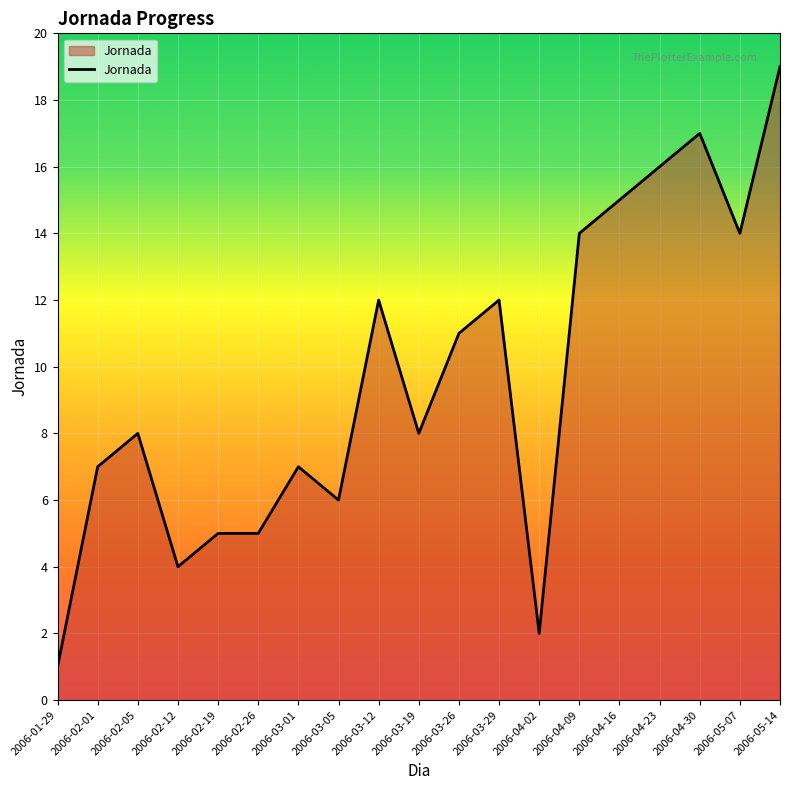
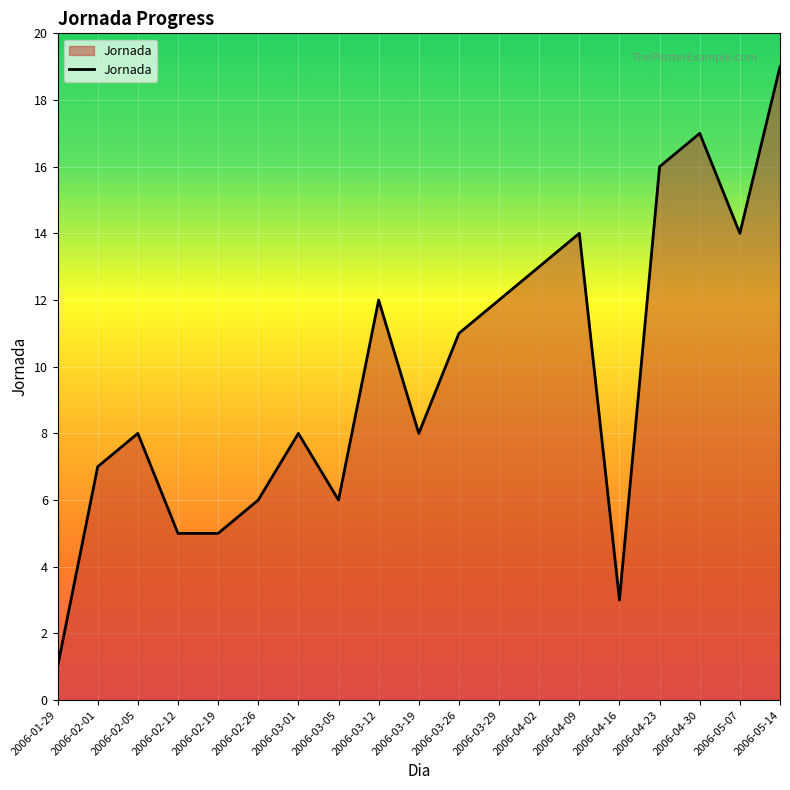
  {
    "2006-01-29": 1,
    "2006-02-01": 7,
    "2006-02-05": 8,
-   "2006-02-12": 4,
+   "2006-02-12": 5,
    "2006-02-19": 5,
-   "2006-02-26": 5,
-   "2006-03-01": 7,
+   "2006-02-26": 6,
+   "2006-03-01": 8,
    "2006-03-05": 6,
    "2006-03-12": 12,
    "2006-03-19": 8,
    "2006-03-26": 11,
    "2006-03-29": 12,
-   "2006-04-02": 2,
+   "2006-04-02": 13,
    "2006-04-09": 14,
-   "2006-04-16": 15,
+   "2006-04-16": 3,
    "2006-04-23": 16,
    "2006-04-30": 17,
    "2006-05-07": 14,
    "2006-05-14": 19
  }
